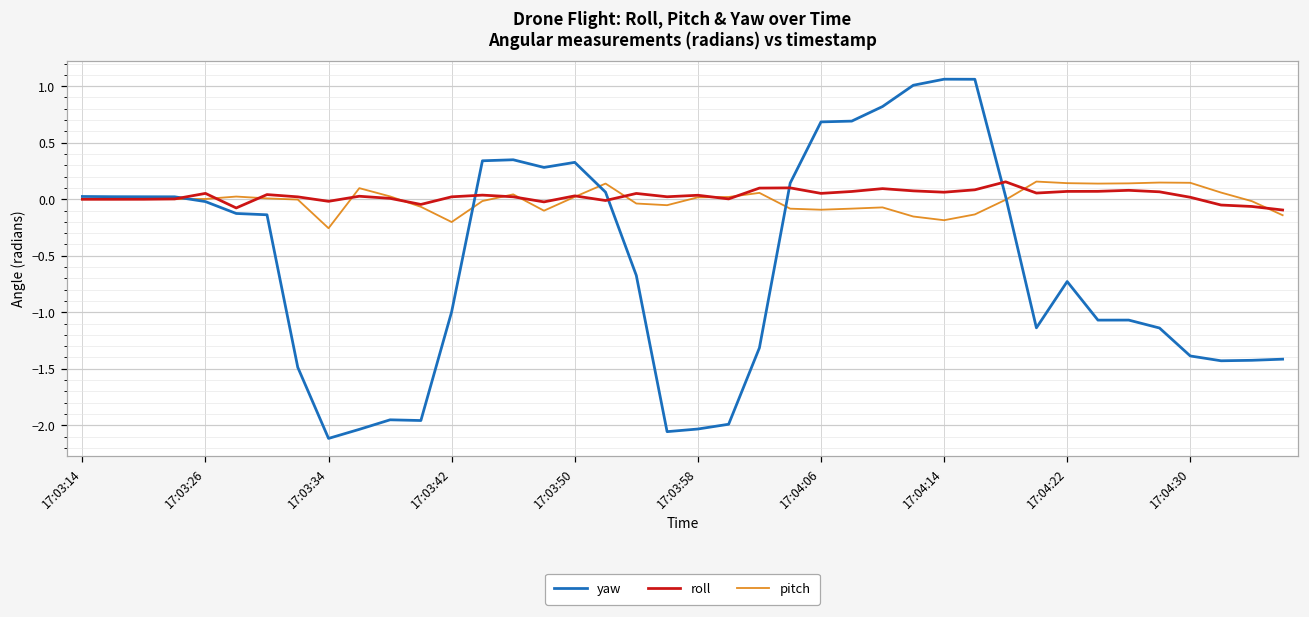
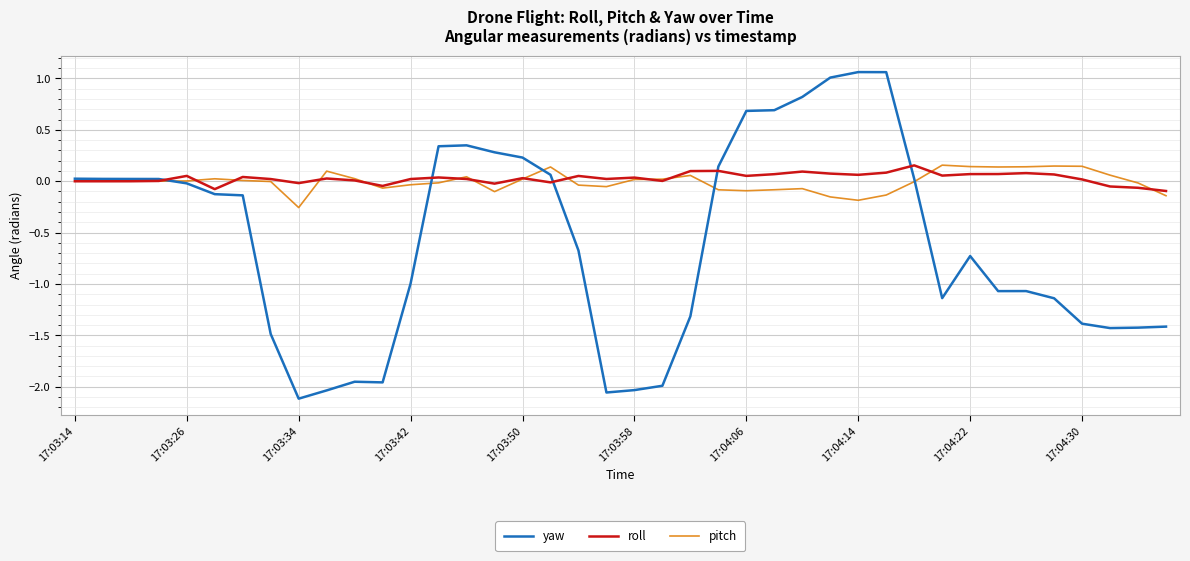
  {
    "yaw": {
      "17:03:34": -2.12,
      "17:03:42": -1.00,
-     "17:03:50": 0.33,
+     "17:03:50": 0.23,
      "17:03:58": -2.03,
      "17:04:06": 0.68,
      "17:04:14": 1.06,
      "17:04:22": -0.73,
      "17:04:30": -1.39
    },
    "roll": {
      "17:03:26": 0.05,
      "17:03:34": -0.02,
      "17:03:42": 0.02,
      "17:04:06": 0.05,
      "17:04:14": 0.06,
      "17:04:22": 0.07,
      "17:04:30": 0.02
    },
    "pitch": {
      "17:03:34": -0.26,
-     "17:03:42": -0.20,
+     "17:03:42": -0.03,
      "17:04:06": -0.09,
      "17:04:14": -0.19,
      "17:04:22": 0.14,
      "17:04:30": 0.15
    }
  }
